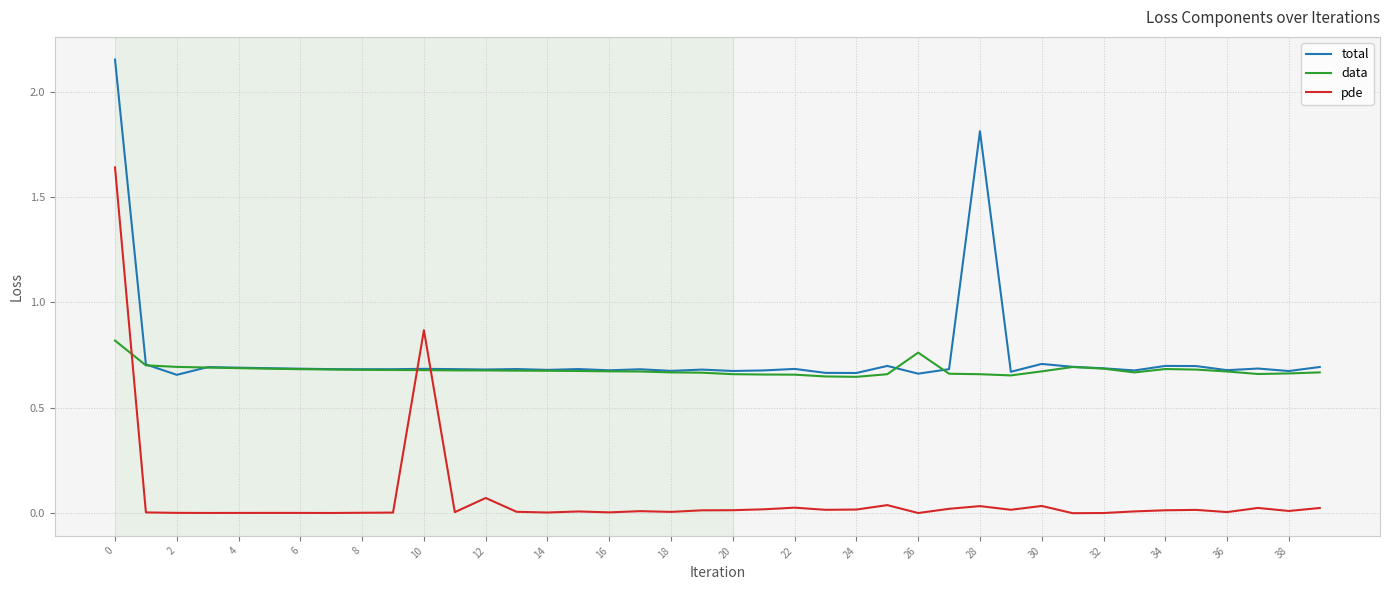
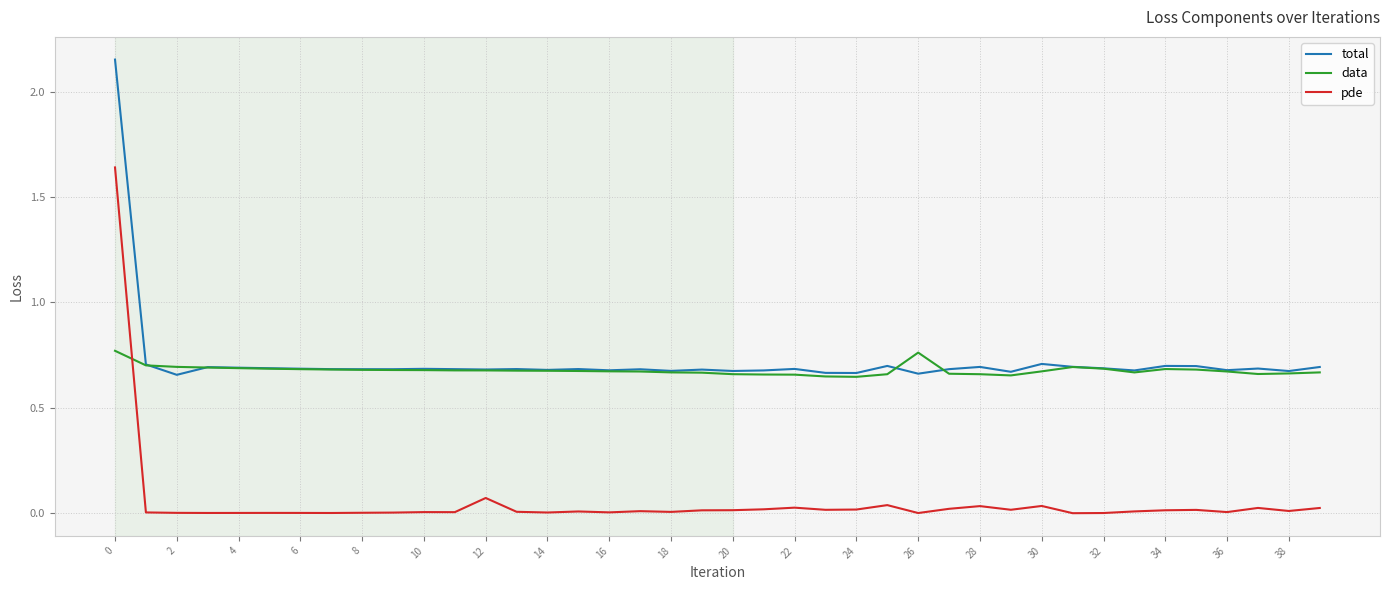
  {
    "total": {
      "0": 2.15,
      "2": 0.66,
      "20": 0.68,
      "22": 0.68,
      "24": 0.67,
      "26": 0.66,
-     "28": 1.81,
+     "28": 0.69,
      "30": 0.71,
      "34": 0.70
    },
    "data": {
-     "0": 0.82,
+     "0": 0.77,
      "2": 0.69,
      "20": 0.66,
      "22": 0.66,
      "24": 0.65,
      "26": 0.76,
      "28": 0.66,
      "30": 0.67,
      "34": 0.68
    },
    "pde": {
      "0": 1.64,
      "2": 0.00,
      "4": 0.00,
      "6": 0.00,
      "8": 0.00,
-     "10": 0.87,
+     "10": 0.01,
      "12": 0.07,
      "14": 0.00,
      "16": 0.00,
      "18": 0.01,
      "20": 0.02,
      "22": 0.03,
      "24": 0.02,
      "26": 0.00,
      "28": 0.03,
      "30": 0.04,
      "32": 0.00,
      "34": 0.01,
      "36": 0.01,
      "38": 0.01
    }
  }
